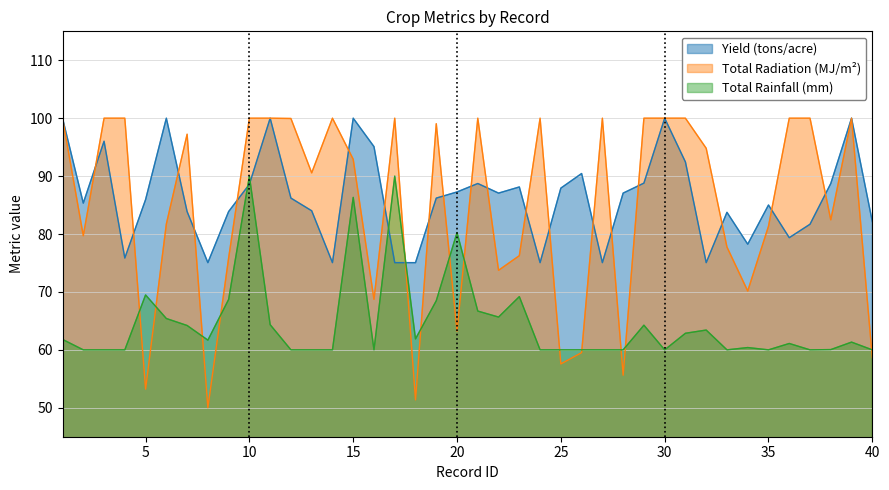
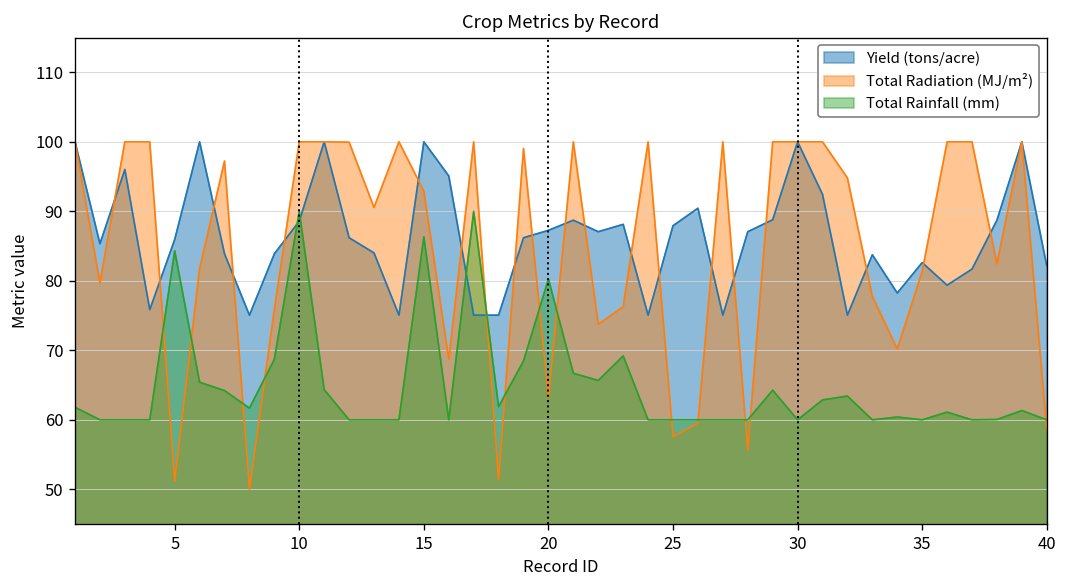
  {
    "Yield (tons/acre)": {
      "5": 86,
      "10": 89,
      "15": 100,
      "20": 87,
      "25": 88,
-     "35": 85,
+     "35": 83,
      "40": 82
    },
    "Total Radiation (MJ/m²)": {
-     "5": 53,
+     "5": 51,
      "10": 100,
      "15": 93,
      "20": 63,
      "25": 58,
      "35": 81,
      "40": 59
    },
    "Total Rainfall (mm)": {
-     "5": 69,
+     "5": 84,
      "10": 90,
      "15": 86,
      "20": 80,
      "25": 60,
      "30": 60,
      "35": 60,
      "40": 60
    }
  }
